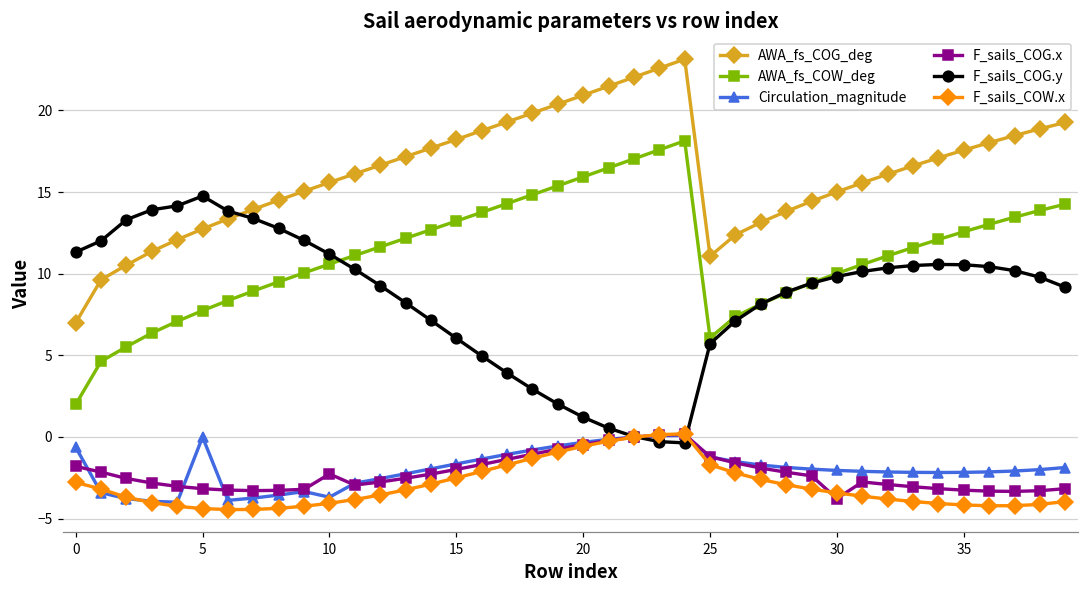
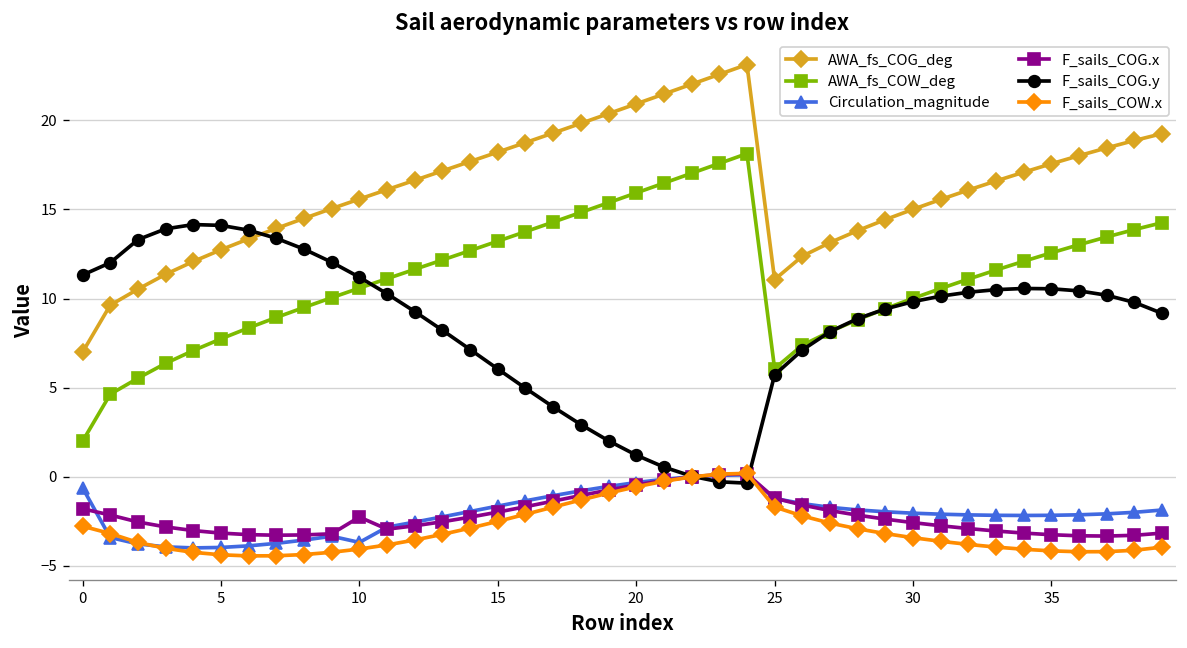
  {
    "AWA_fs_COW_deg": {
      "0": 2.0,
      "5": 7.7,
      "10": 10.6,
      "15": 13.2,
      "20": 15.9,
      "25": 6.1,
      "30": 10.0,
      "35": 12.6
    },
    "Circulation_magnitude": {
      "0": -0.6,
-     "5": 0.0,
+     "5": -4.0,
      "10": -3.7,
      "15": -1.7,
      "30": -2.0,
      "35": -2.2
    },
    "F_sails_COG.x": {
      "0": -1.8,
      "5": -3.2,
      "10": -2.3,
      "15": -2.0,
-     "30": -3.8,
+     "30": -2.6,
      "35": -3.3
    },
    "F_sails_COG.y": {
      "0": 11.3,
-     "5": 14.8,
+     "5": 14.1,
      "10": 11.2,
      "15": 6.0,
      "20": 1.2,
      "25": 5.7,
      "30": 9.8,
      "35": 10.5
    }
  }
